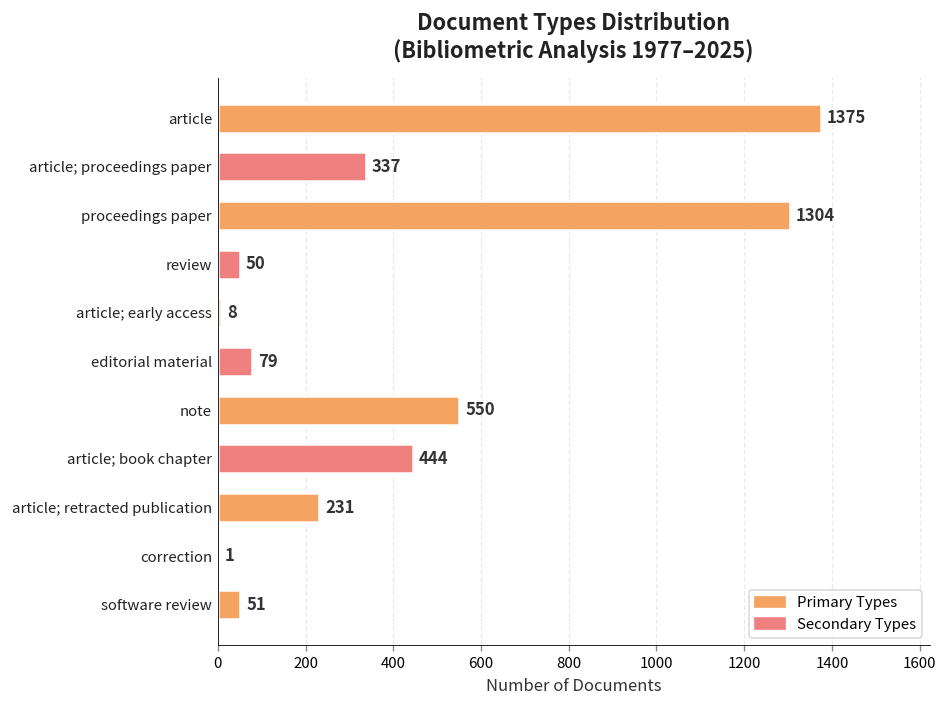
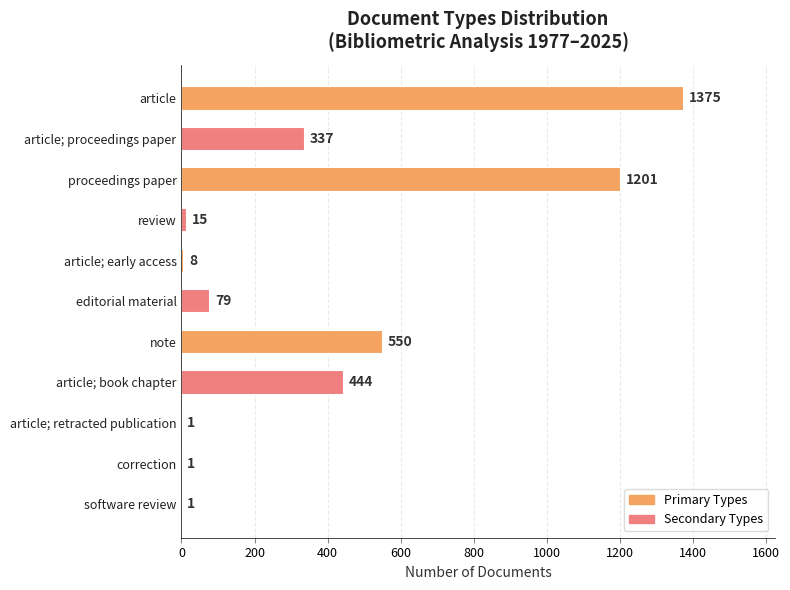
  {
    "article": 1375,
    "article; proceedings paper": 337,
-   "proceedings paper": 1304,
-   "review": 50,
+   "proceedings paper": 1201,
+   "review": 15,
    "article; early access": 8,
    "editorial material": 79,
    "note": 550,
    "article; book chapter": 444,
-   "article; retracted publication": 231,
+   "article; retracted publication": 1,
    "correction": 1,
-   "software review": 51
+   "software review": 1
  }
